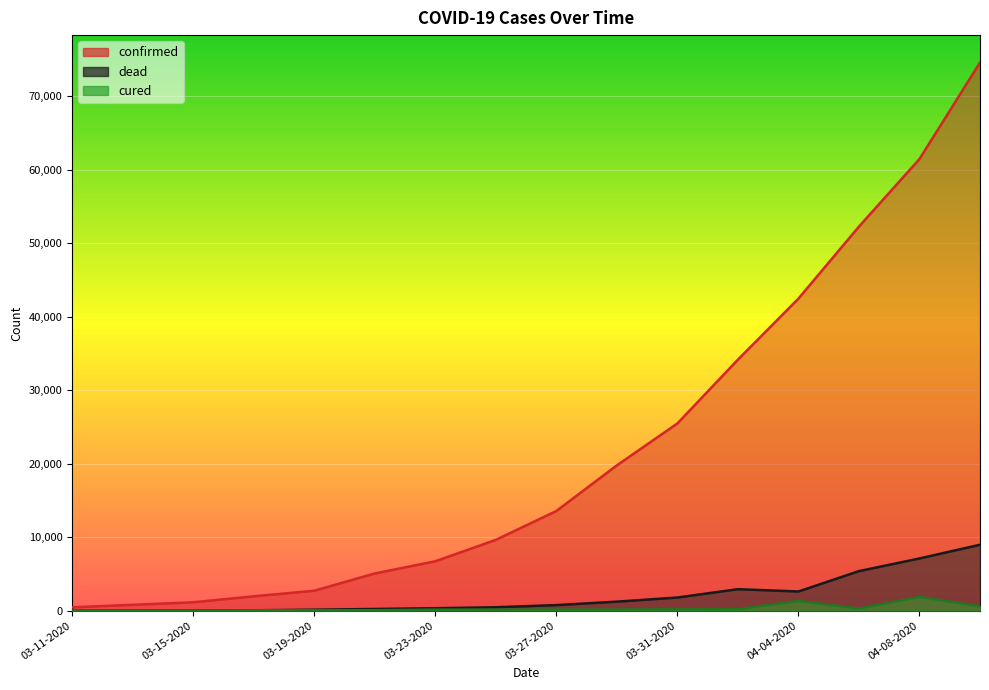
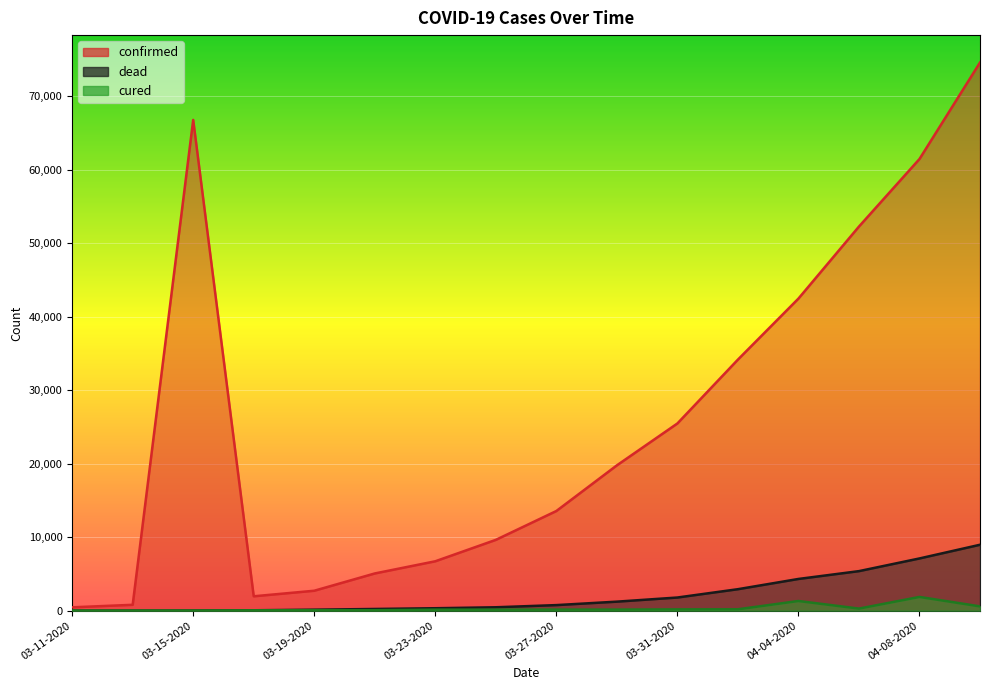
  {
    "confirmed": {
      "03-11-2020": "0",
-     "03-15-2020": "1,000",
+     "03-15-2020": "67,000",
      "03-19-2020": "3,000",
      "03-23-2020": "7,000",
      "03-27-2020": "14,000",
      "03-31-2020": "25,000",
      "04-04-2020": "42,000",
      "04-08-2020": "61,000"
    },
    "dead": {
      "03-27-2020": "1,000",
      "03-31-2020": "2,000",
-     "04-04-2020": "3,000",
+     "04-04-2020": "4,000",
      "04-08-2020": "7,000"
    },
    "cured": {
      "03-27-2020": "0",
      "03-31-2020": "0",
      "04-04-2020": "1,000",
      "04-08-2020": "2,000"
    }
  }
